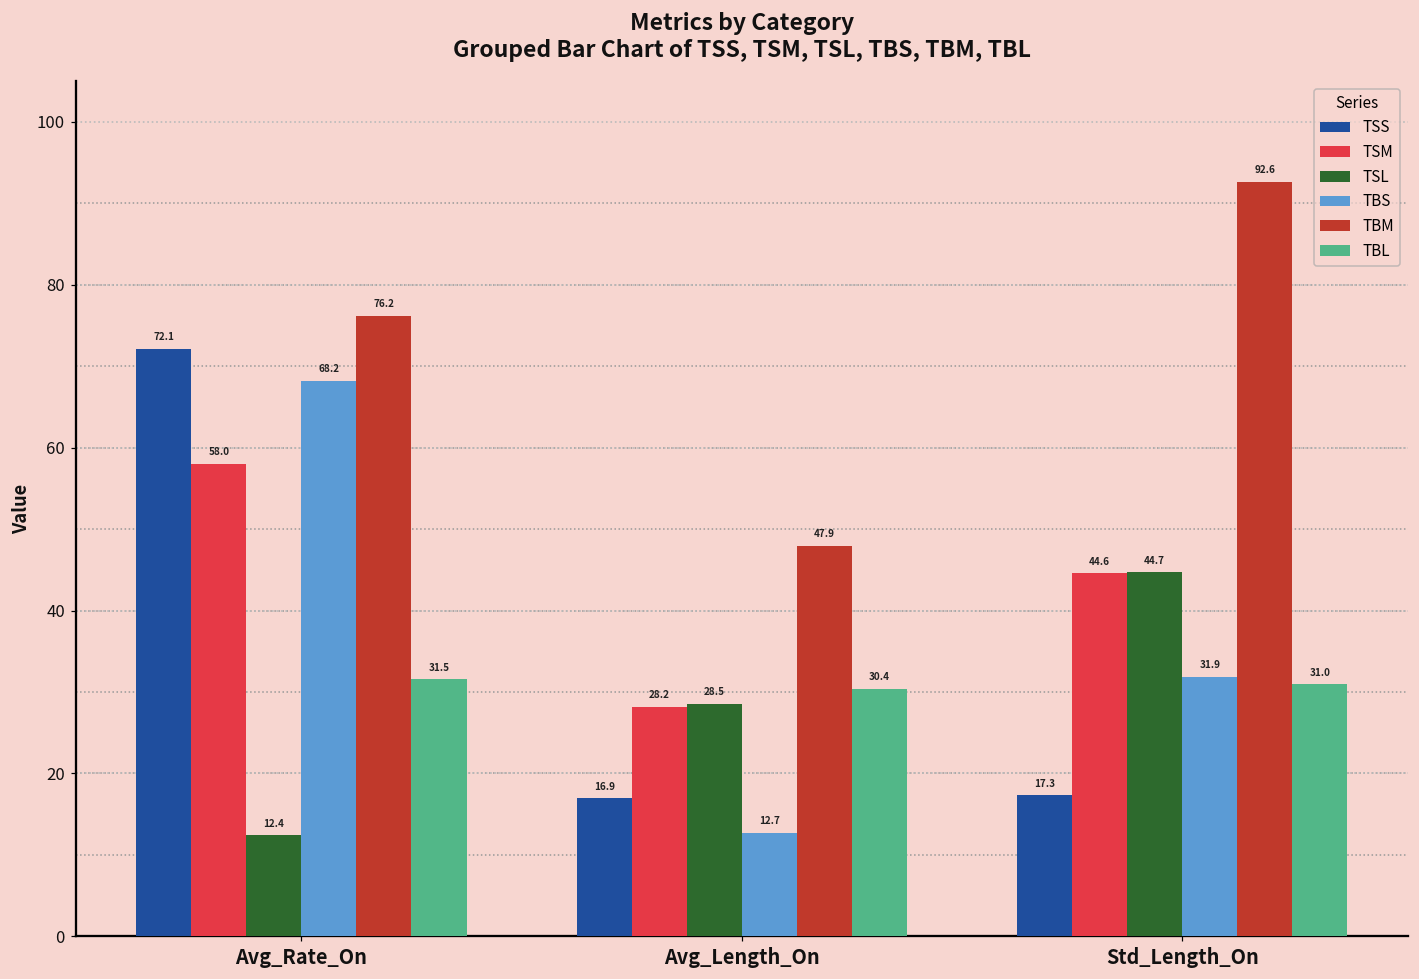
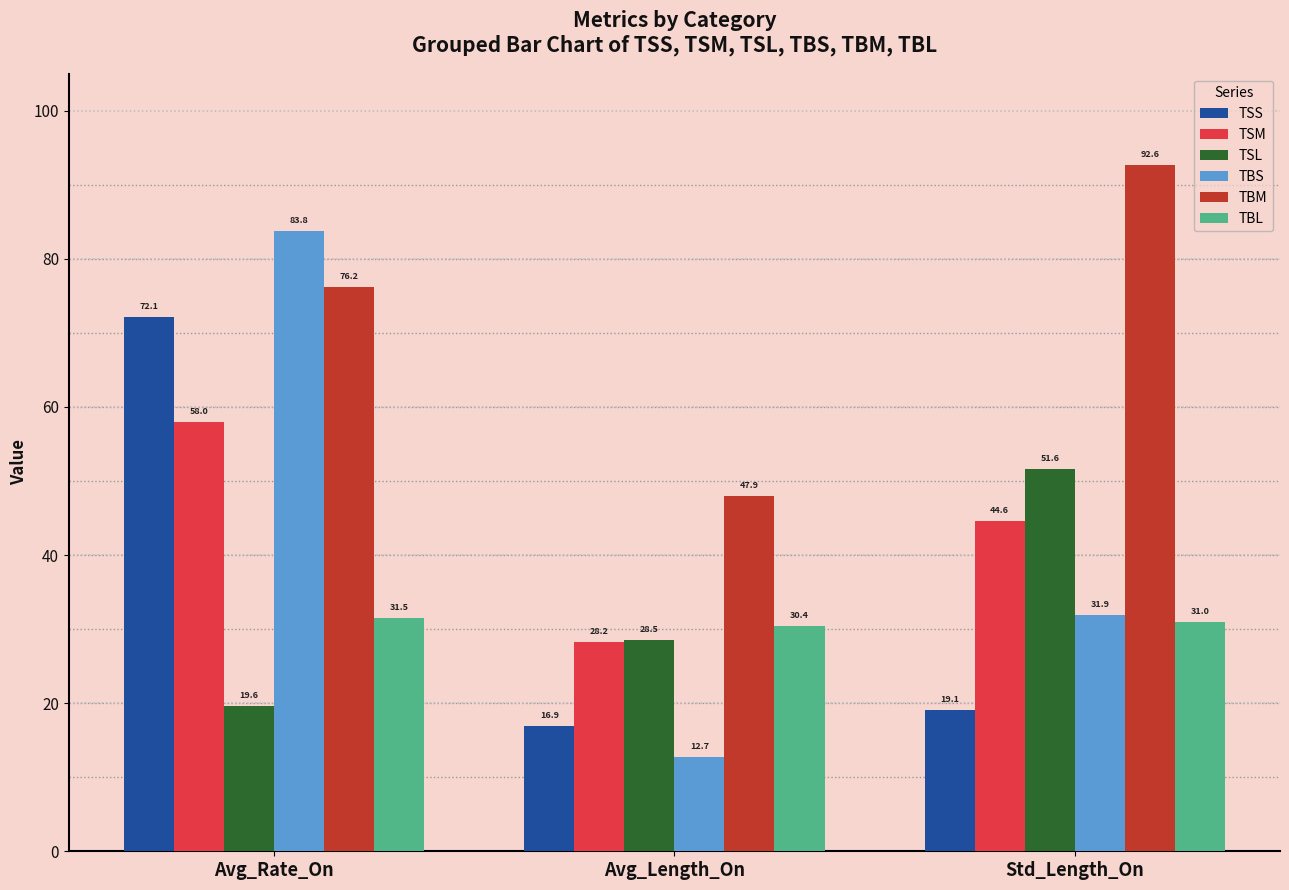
  {
    "TSS": {
      "Avg_Rate_On": 72.1,
      "Avg_Length_On": 16.9,
-     "Std_Length_On": 17.3
+     "Std_Length_On": 19.1
    },
    "TSL": {
-     "Avg_Rate_On": 12.4,
+     "Avg_Rate_On": 19.6,
      "Avg_Length_On": 28.5,
-     "Std_Length_On": 44.7
+     "Std_Length_On": 51.6
    },
    "TBS": {
-     "Avg_Rate_On": 68.2,
+     "Avg_Rate_On": 83.8,
      "Avg_Length_On": 12.7,
      "Std_Length_On": 31.9
    },
    "TBL": {
      "Avg_Rate_On": 31.5,
      "Avg_Length_On": 30.4,
      "Std_Length_On": 31.0
    }
  }
